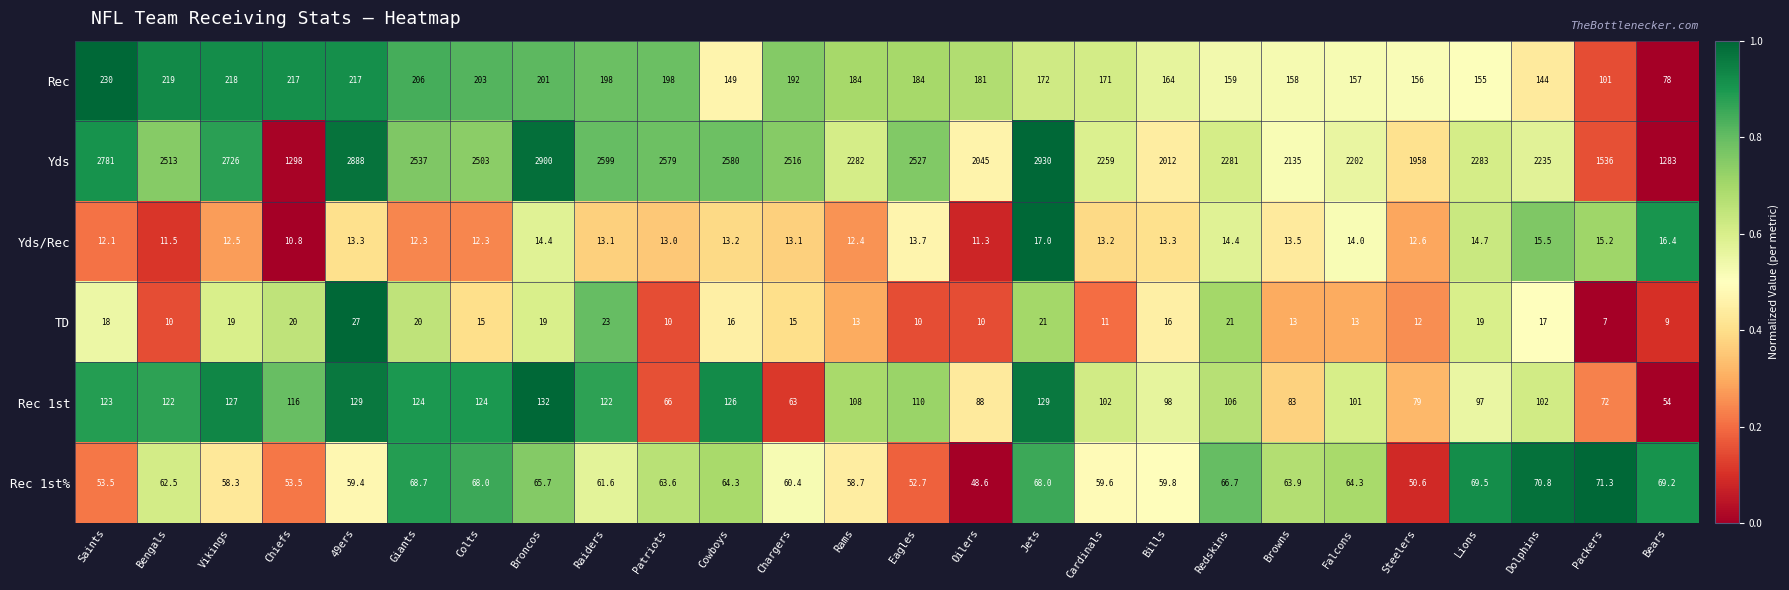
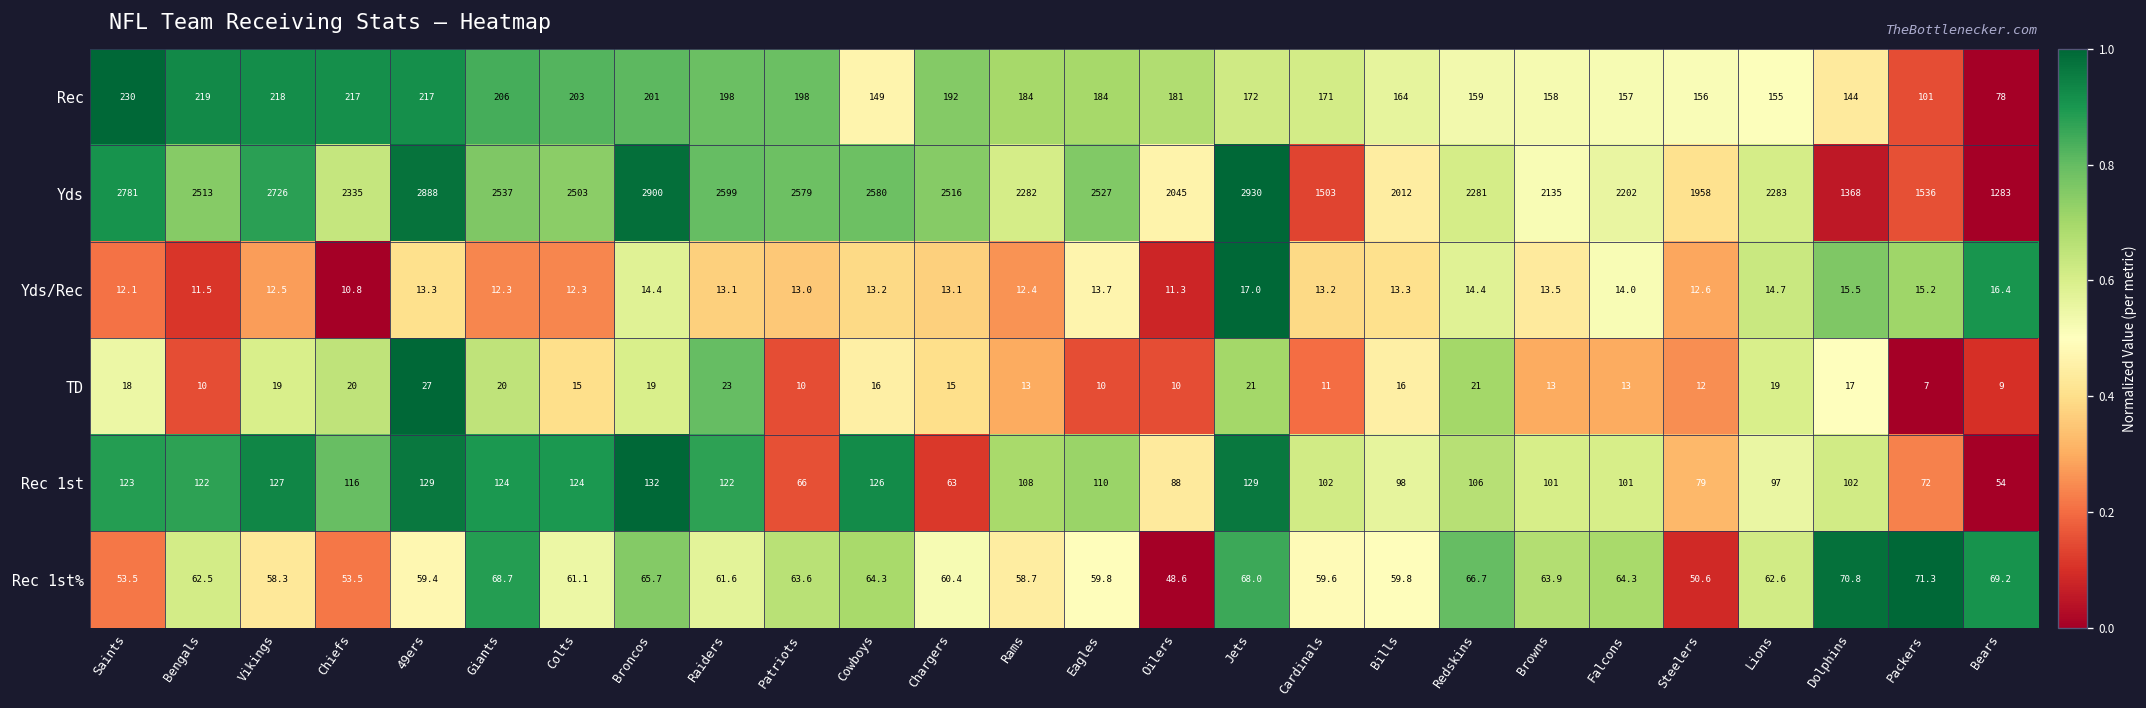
  {
    "Rec": {
      "Saints": 230,
      "Bengals": 219,
      "Vikings": 218,
      "Chiefs": 217,
      "49ers": 217,
      "Giants": 206,
      "Colts": 203,
      "Broncos": 201,
      "Raiders": 198,
      "Patriots": 198,
      "Cowboys": 149,
      "Chargers": 192,
      "Rams": 184,
      "Eagles": 184,
      "Oilers": 181,
      "Jets": 172,
      "Cardinals": 171,
      "Bills": 164,
      "Redskins": 159,
      "Browns": 158,
      "Falcons": 157,
      "Steelers": 156,
      "Lions": 155,
      "Dolphins": 144,
      "Packers": 101,
      "Bears": 78
    },
    "Yds": {
      "Saints": 2781,
      "Bengals": 2513,
      "Vikings": 2726,
-     "Chiefs": 1298,
+     "Chiefs": 2335,
      "49ers": 2888,
      "Giants": 2537,
      "Colts": 2503,
      "Broncos": 2900,
      "Raiders": 2599,
      "Patriots": 2579,
      "Cowboys": 2580,
      "Chargers": 2516,
      "Rams": 2282,
      "Eagles": 2527,
      "Oilers": 2045,
      "Jets": 2930,
-     "Cardinals": 2259,
+     "Cardinals": 1503,
      "Bills": 2012,
      "Redskins": 2281,
      "Browns": 2135,
      "Falcons": 2202,
      "Steelers": 1958,
      "Lions": 2283,
-     "Dolphins": 2235,
+     "Dolphins": 1368,
      "Packers": 1536,
      "Bears": 1283
    },
    "Yds/Rec": {
      "Saints": 12.1,
      "Bengals": 11.5,
      "Vikings": 12.5,
      "Chiefs": 10.8,
      "49ers": 13.3,
      "Giants": 12.3,
      "Colts": 12.3,
      "Broncos": 14.4,
      "Raiders": 13.1,
      "Patriots": 13.0,
      "Cowboys": 13.2,
      "Chargers": 13.1,
      "Rams": 12.4,
      "Eagles": 13.7,
      "Oilers": 11.3,
      "Jets": 17.0,
      "Cardinals": 13.2,
      "Bills": 13.3,
      "Redskins": 14.4,
      "Browns": 13.5,
      "Falcons": 14.0,
      "Steelers": 12.6,
      "Lions": 14.7,
      "Dolphins": 15.5,
      "Packers": 15.2,
      "Bears": 16.4
    },
    "TD": {
      "Saints": 18,
      "Bengals": 10,
      "Vikings": 19,
      "Chiefs": 20,
      "49ers": 27,
      "Giants": 20,
      "Colts": 15,
      "Broncos": 19,
      "Raiders": 23,
      "Patriots": 10,
      "Cowboys": 16,
      "Chargers": 15,
      "Rams": 13,
      "Eagles": 10,
      "Oilers": 10,
      "Jets": 21,
      "Cardinals": 11,
      "Bills": 16,
      "Redskins": 21,
      "Browns": 13,
      "Falcons": 13,
      "Steelers": 12,
      "Lions": 19,
      "Dolphins": 17,
      "Packers": 7,
      "Bears": 9
    },
    "Rec 1st": {
      "Saints": 123,
      "Bengals": 122,
      "Vikings": 127,
      "Chiefs": 116,
      "49ers": 129,
      "Giants": 124,
      "Colts": 124,
      "Broncos": 132,
      "Raiders": 122,
      "Patriots": 66,
      "Cowboys": 126,
      "Chargers": 63,
      "Rams": 108,
      "Eagles": 110,
      "Oilers": 88,
      "Jets": 129,
      "Cardinals": 102,
      "Bills": 98,
      "Redskins": 106,
-     "Browns": 83,
+     "Browns": 101,
      "Falcons": 101,
      "Steelers": 79,
      "Lions": 97,
      "Dolphins": 102,
      "Packers": 72,
      "Bears": 54
    },
    "Rec 1st%": {
      "Saints": 53.5,
      "Bengals": 62.5,
      "Vikings": 58.3,
      "Chiefs": 53.5,
      "49ers": 59.4,
      "Giants": 68.7,
-     "Colts": 68.0,
+     "Colts": 61.1,
      "Broncos": 65.7,
      "Raiders": 61.6,
      "Patriots": 63.6,
      "Cowboys": 64.3,
      "Chargers": 60.4,
      "Rams": 58.7,
-     "Eagles": 52.7,
+     "Eagles": 59.8,
      "Oilers": 48.6,
      "Jets": 68.0,
      "Cardinals": 59.6,
      "Bills": 59.8,
      "Redskins": 66.7,
      "Browns": 63.9,
      "Falcons": 64.3,
      "Steelers": 50.6,
-     "Lions": 69.5,
+     "Lions": 62.6,
      "Dolphins": 70.8,
      "Packers": 71.3,
      "Bears": 69.2
    }
  }
